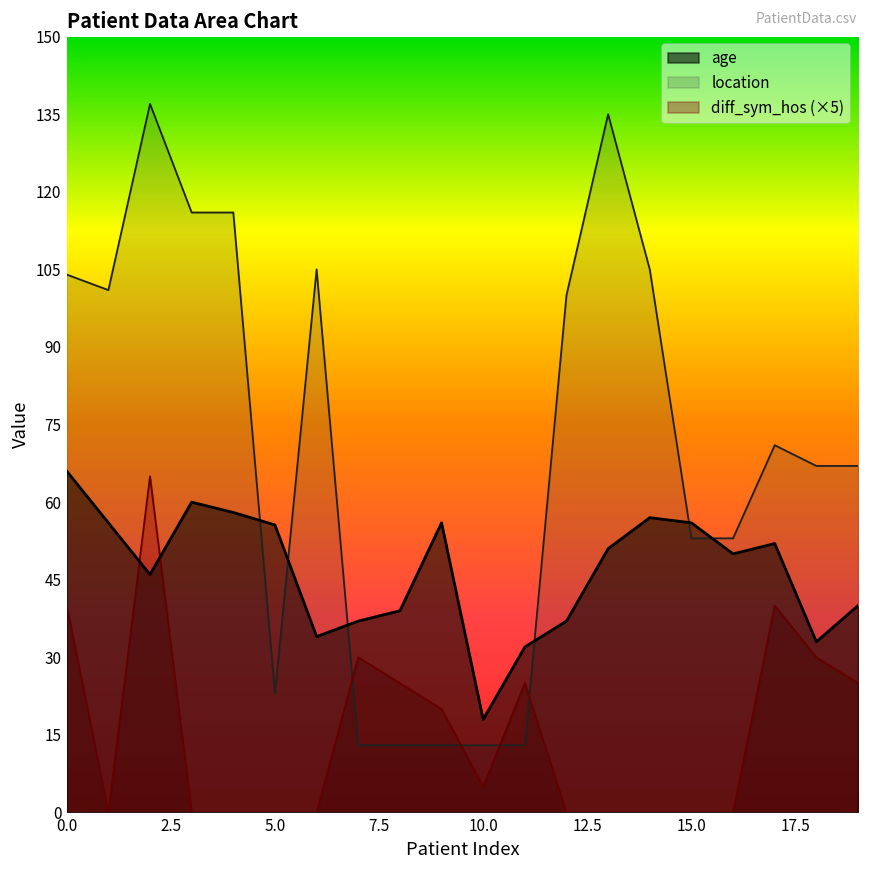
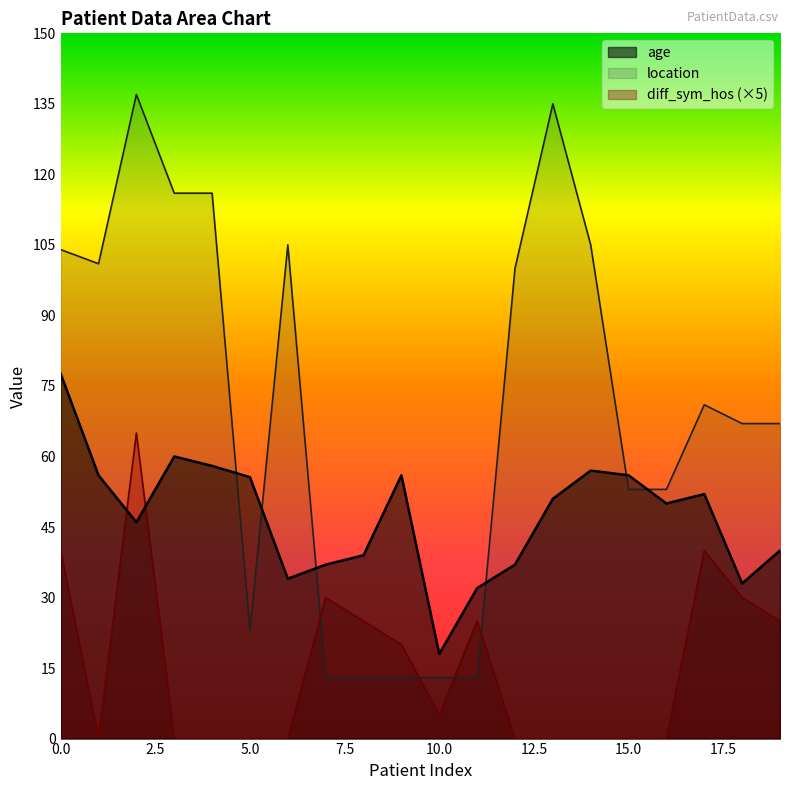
  {
    "age": {
-     "0.0": 66,
+     "0.0": 78,
      "5.0": 56,
      "10.0": 18,
      "15.0": 56
    },
    "location": {
      "0.0": 104,
      "5.0": 23,
      "10.0": 13,
      "15.0": 53
    },
    "diff_sym_hos (×5)": {
      "0.0": 40,
      "5.0": 0,
      "10.0": 5,
      "15.0": 0
    }
  }
